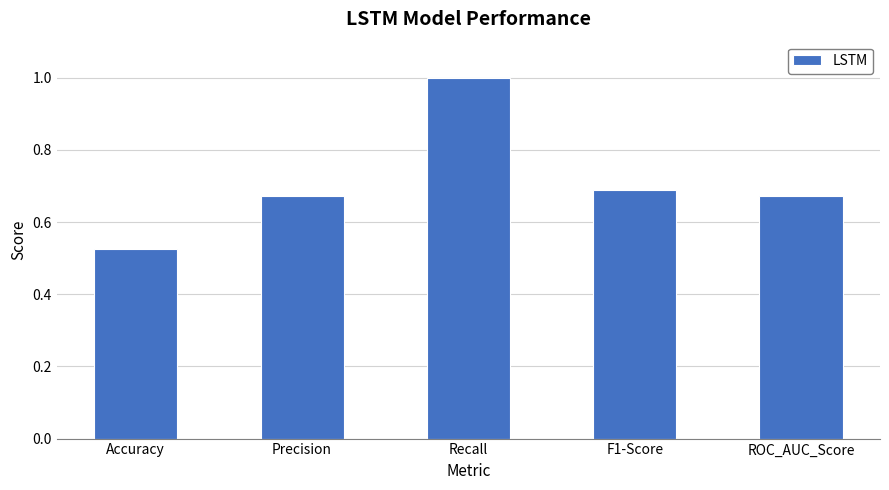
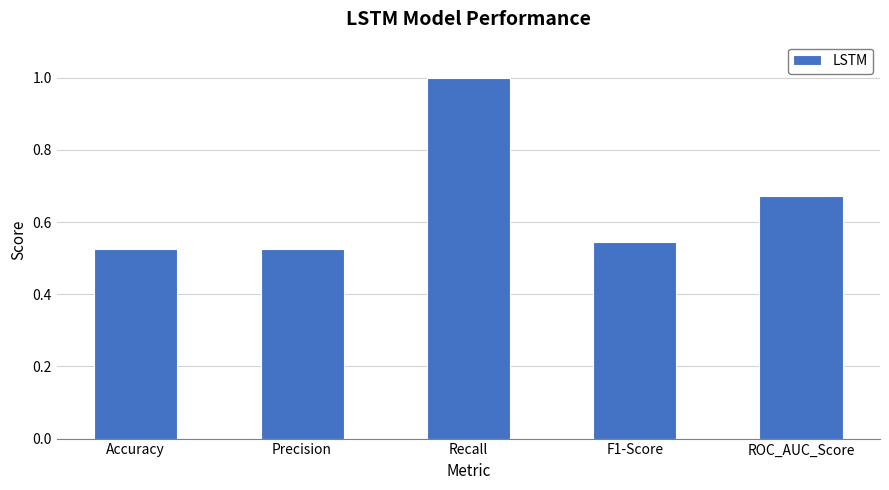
  {
    "Accuracy": 0.52,
-   "Precision": 0.67,
+   "Precision": 0.52,
    "Recall": 1.00,
-   "F1-Score": 0.69,
+   "F1-Score": 0.55,
    "ROC_AUC_Score": 0.67
  }
